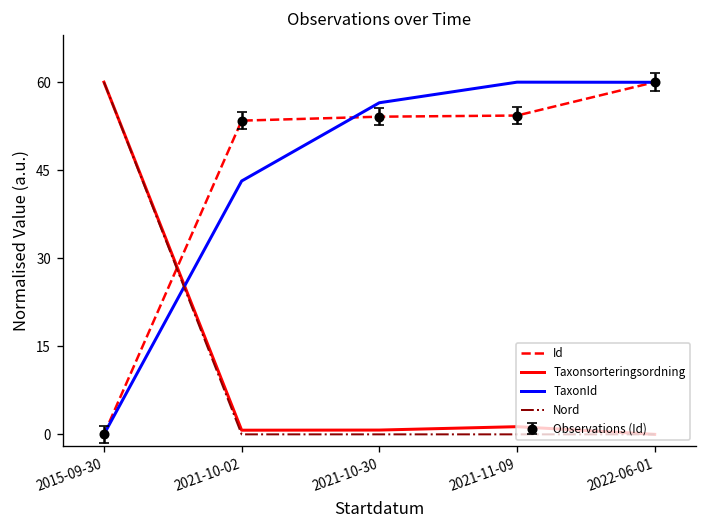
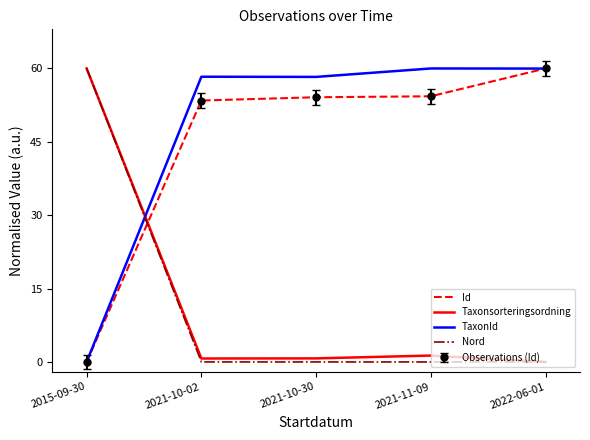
  {
    "TaxonId": {
-     "2021-10-02": 43,
-     "2021-10-30": 56,
+     "2021-10-02": 58,
+     "2021-10-30": 58,
      "2021-11-09": 60
    },
    "Nord": {
      "2021-10-02": 0,
      "2021-10-30": 0
    }
  }
